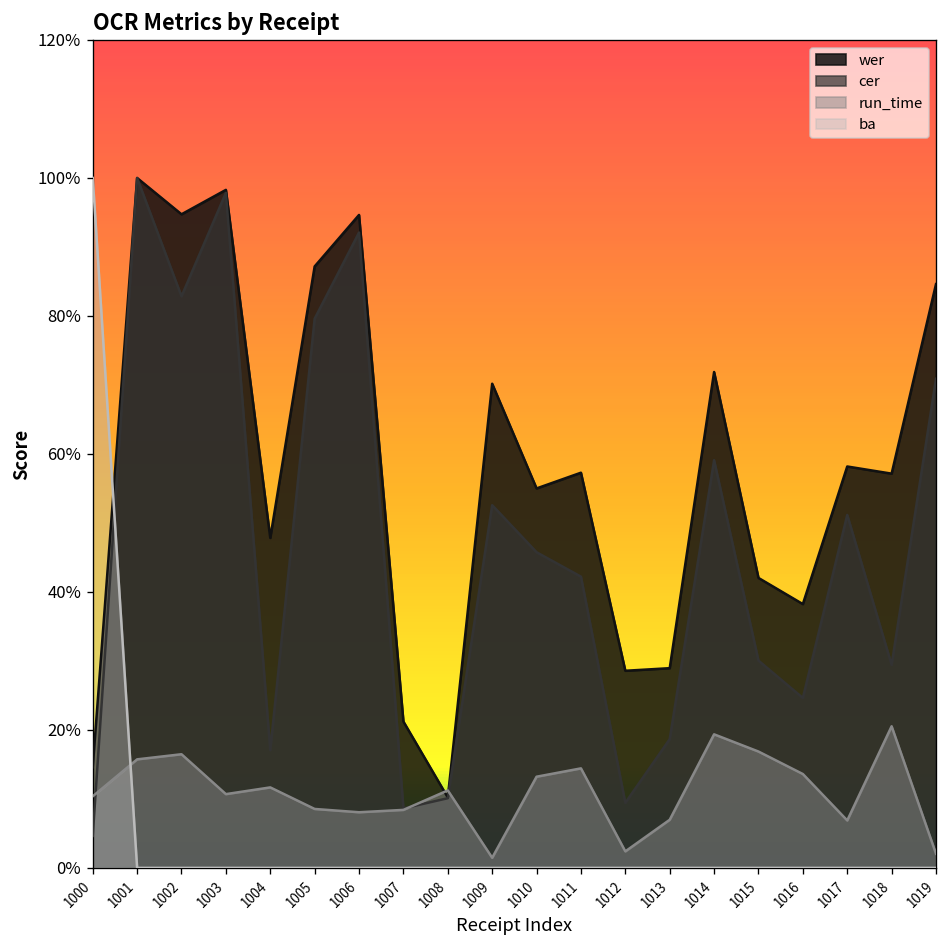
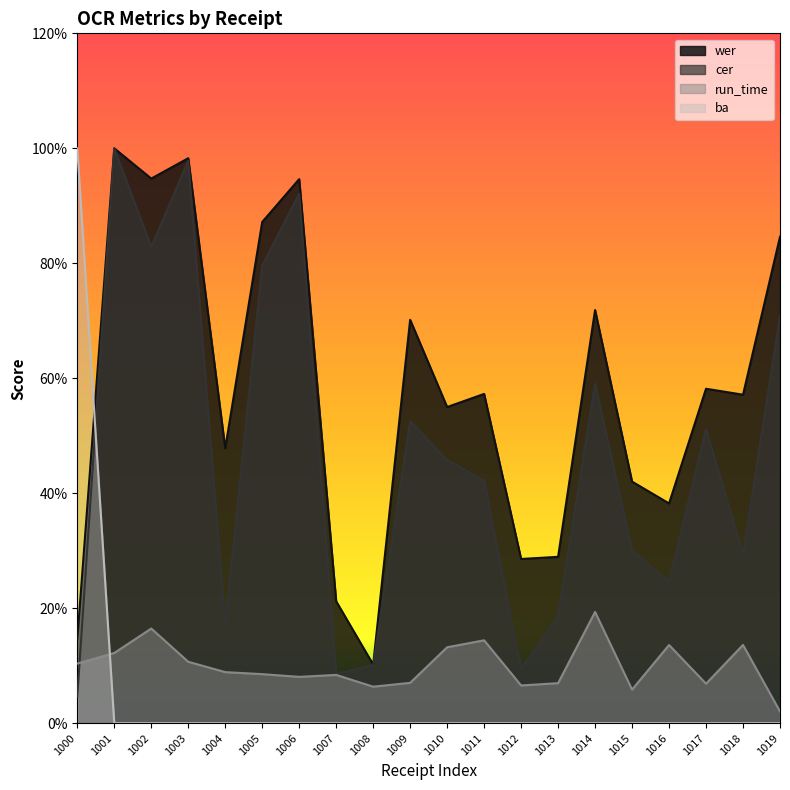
  {
    "run_time": {
      "1000": "10%",
-     "1001": "16%",
+     "1001": "12%",
      "1002": "16%",
      "1003": "11%",
-     "1004": "12%",
+     "1004": "9%",
      "1005": "9%",
      "1006": "8%",
-     "1008": "11%",
-     "1009": "1%",
+     "1008": "6%",
+     "1009": "7%",
      "1010": "13%",
      "1011": "14%",
-     "1012": "2%",
+     "1012": "7%",
      "1013": "7%",
      "1014": "19%",
-     "1015": "17%",
+     "1015": "6%",
      "1016": "14%",
      "1017": "7%",
-     "1018": "21%",
+     "1018": "14%",
      "1019": "2%"
    },
    "ba": {
      "1000": "100%",
      "1001": "0%",
      "1002": "0%",
      "1003": "0%",
      "1004": "0%",
      "1005": "0%",
      "1006": "0%",
      "1007": "0%",
      "1008": "0%",
      "1009": "0%",
      "1010": "0%",
      "1011": "0%",
      "1012": "0%",
      "1013": "0%",
      "1014": "0%",
      "1015": "0%",
      "1016": "0%",
      "1017": "0%",
      "1018": "0%",
      "1019": "0%"
    }
  }
